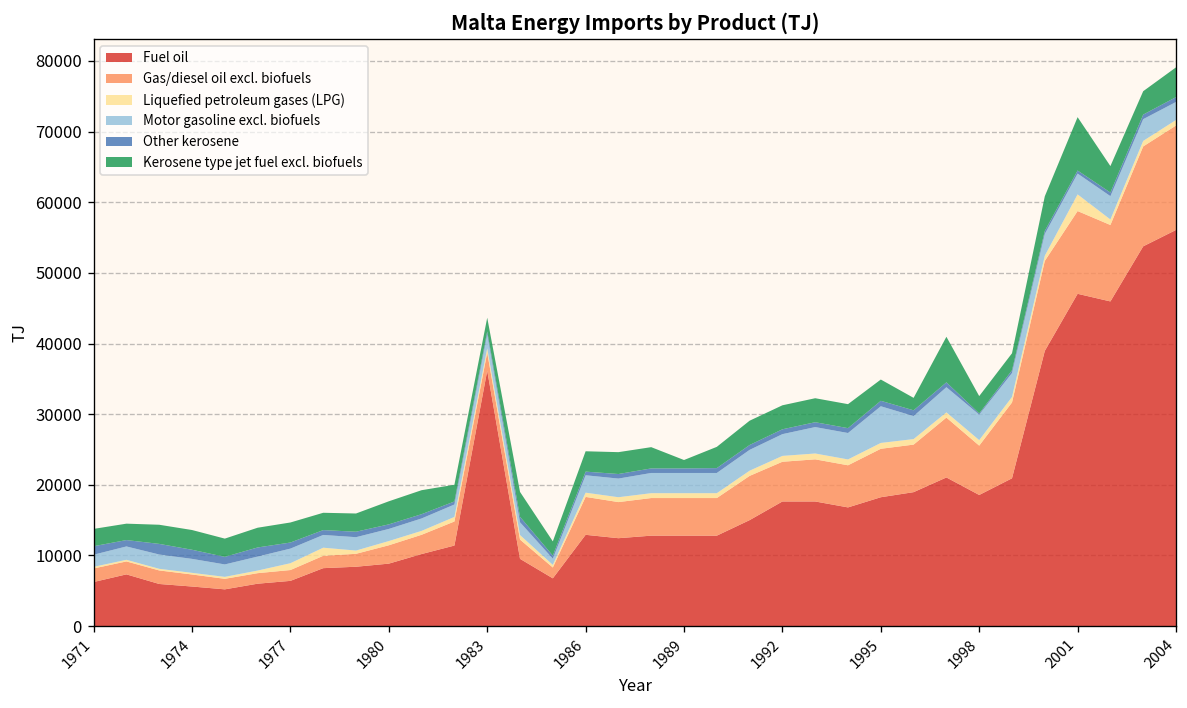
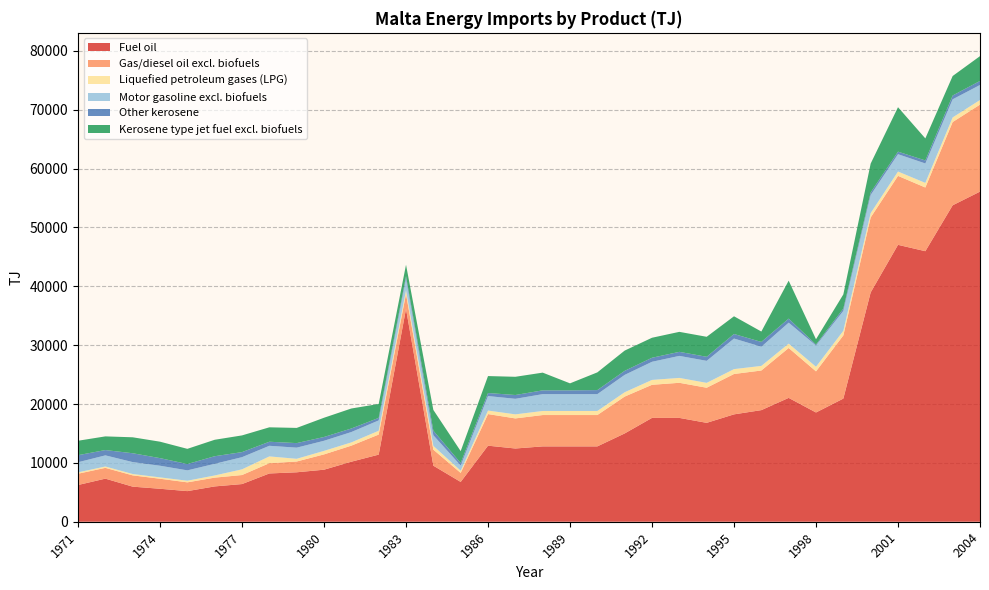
  {
    "Fuel oil": {
      "1971": 6000,
      "1974": 6000,
      "1977": 6000,
      "1980": 9000,
      "1983": 36000,
      "1986": 13000,
      "1989": 13000,
      "1992": 18000,
      "1995": 18000,
      "1998": 19000,
      "2001": 47000,
      "2004": 56000
    },
    "Gas/diesel oil excl. biofuels": {
      "1977": 2000,
      "1980": 3000,
      "1983": 3000,
      "1986": 5000,
      "1989": 5000,
      "1992": 6000,
      "1995": 7000,
      "1998": 7000,
      "2001": 12000,
      "2004": 15000
    },
    "Liquefied petroleum gases (LPG)": {
      "1977": 1000,
      "1980": 1000,
      "1983": 1000,
      "1986": 1000,
      "1989": 1000,
      "1992": 1000,
      "1995": 1000,
      "1998": 1000,
-     "2001": 2000,
+     "2001": 1000,
      "2004": 1000
    },
    "Motor gasoline excl. biofuels": {
      "1971": 2000,
      "1974": 2000,
      "1977": 2000,
      "1980": 2000,
      "1986": 2000,
      "1989": 3000,
      "1992": 3000,
      "1995": 5000,
      "2004": 3000
    },
    "Other kerosene": {
      "1971": 1000,
      "1974": 1000,
      "1977": 1000,
      "1980": 1000,
      "1986": 1000,
      "1989": 1000,
      "1992": 1000,
      "1995": 1000,
      "2004": 1000
    },
    "Kerosene type jet fuel excl. biofuels": {
      "1971": 2000,
      "1974": 3000,
      "1977": 3000,
      "1980": 3000,
      "1983": 2000,
      "1986": 3000,
      "1989": 1000,
      "1992": 3000,
      "1995": 3000,
-     "1998": 2000,
+     "1998": 1000,
      "2001": 8000,
      "2004": 4000
    }
  }
